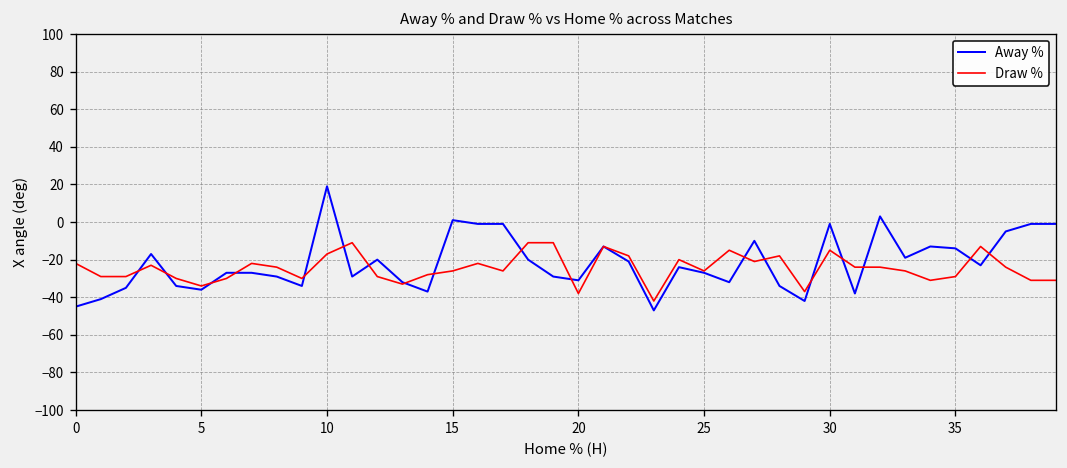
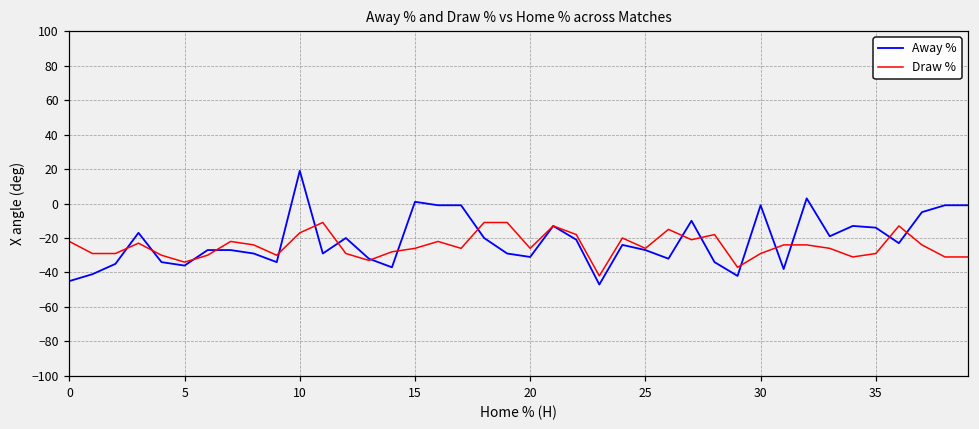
  {
    "Away %": {
      "0": -45,
      "5": -36,
      "10": 19,
      "15": 1,
      "20": -31,
      "30": -1,
      "35": -14
    },
    "Draw %": {
      "0": -22,
      "5": -34,
      "10": -17,
      "15": -26,
-     "20": -38,
-     "30": -15,
+     "20": -26,
+     "30": -29,
      "35": -29
    }
  }
